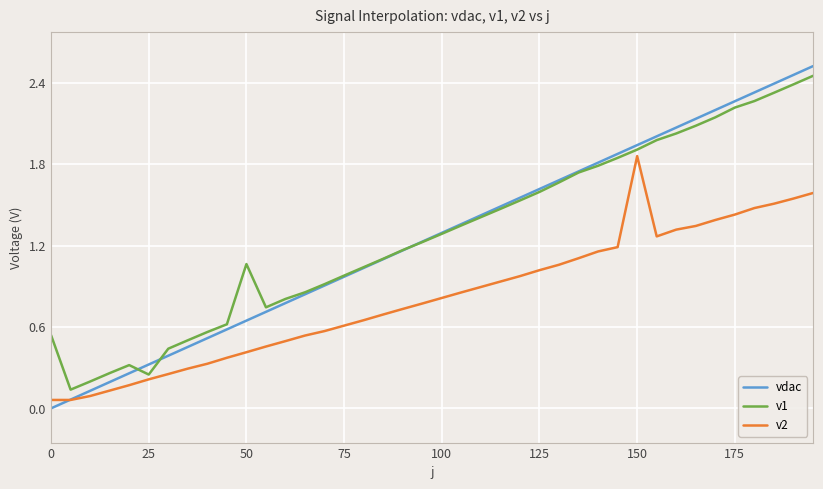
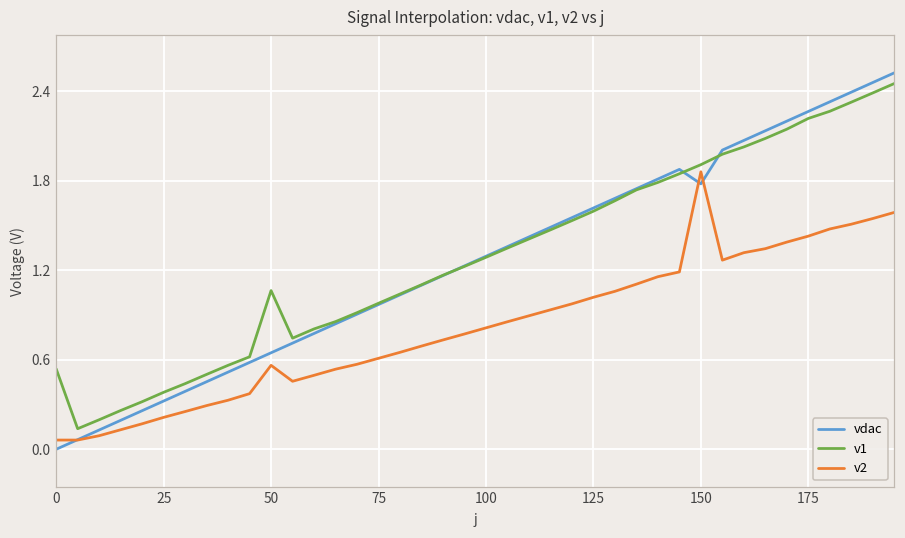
  {
    "vdac": {
      "0": 0.00,
      "25": 0.32,
      "50": 0.65,
      "125": 1.62,
-     "150": 1.94,
+     "150": 1.78,
      "175": 2.26
    },
    "v1": {
      "0": 0.54,
-     "25": 0.25,
+     "25": 0.38,
      "50": 1.06,
      "125": 1.60,
      "150": 1.91,
      "175": 2.22
    },
    "v2": {
      "0": 0.06,
      "25": 0.21,
-     "50": 0.41,
+     "50": 0.56,
      "75": 0.61,
      "100": 0.81,
      "125": 1.02,
      "150": 1.86,
      "175": 1.43
    }
  }
